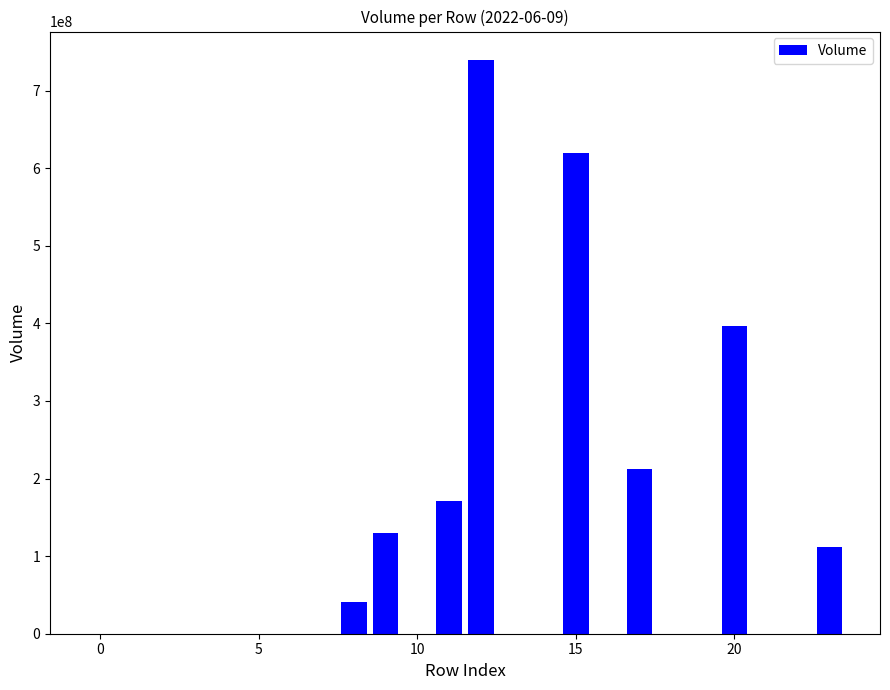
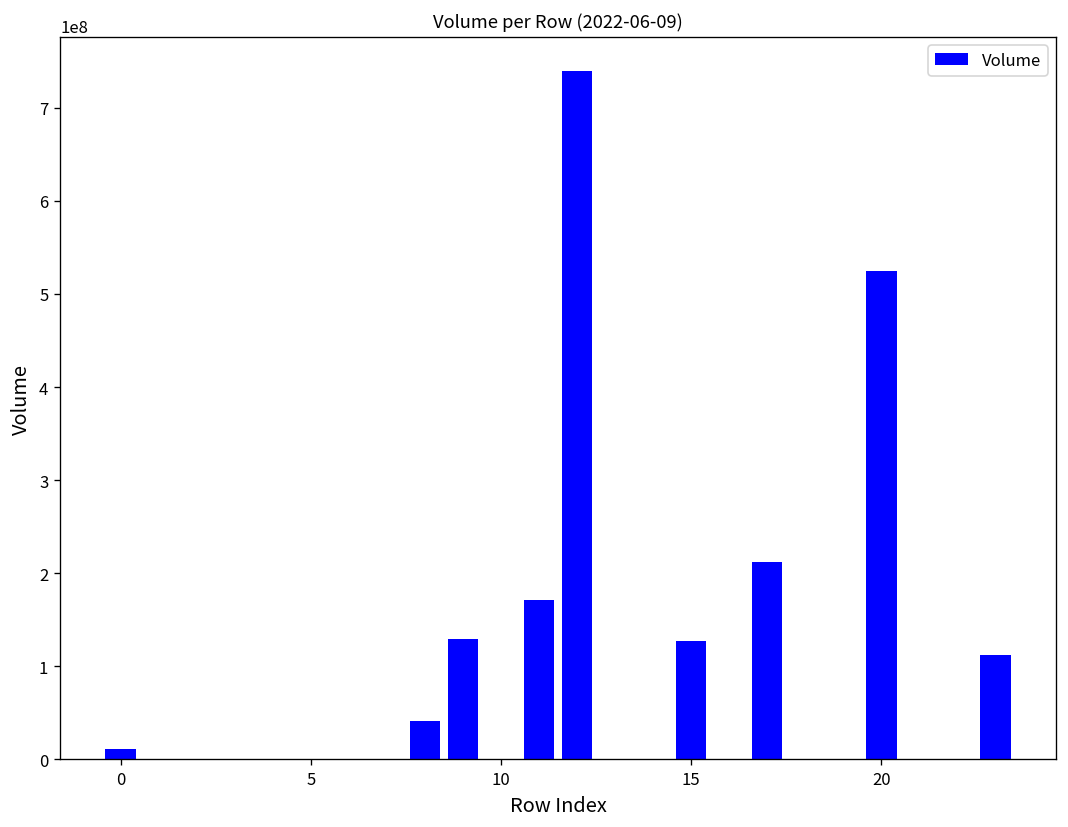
  {
-   "0": 0,
+   "0": 10000000,
    "5": 0,
    "10": 0,
-   "15": 620000000,
-   "20": 400000000
+   "15": 130000000,
+   "20": 520000000
  }
